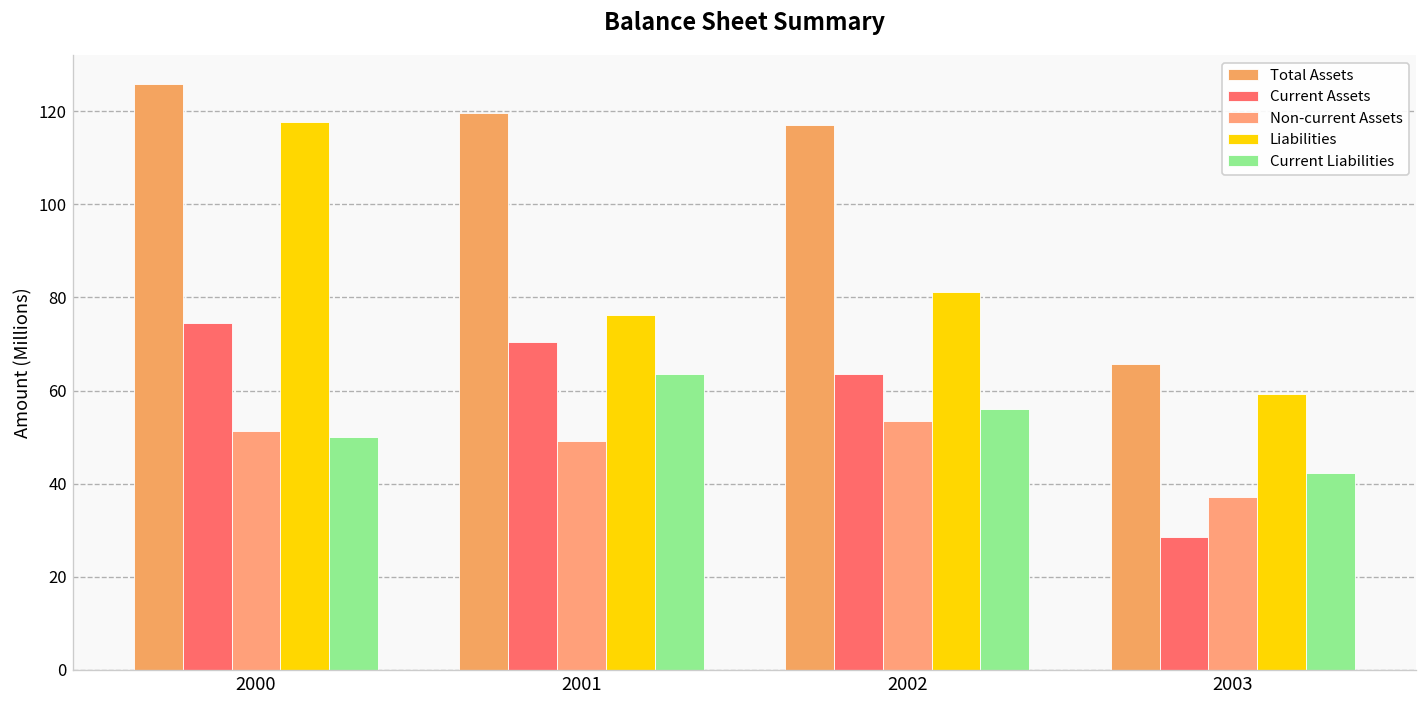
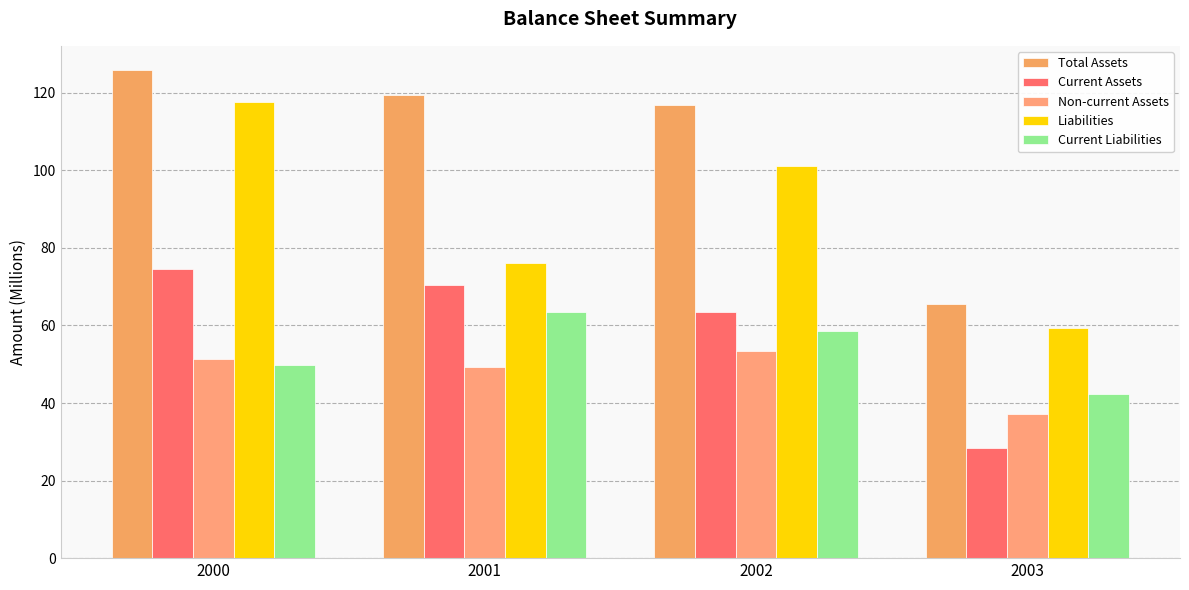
  {
    "Liabilities": {
      "2000": 118,
      "2001": 76,
-     "2002": 81,
+     "2002": 101,
      "2003": 59
    },
    "Current Liabilities": {
      "2000": 50,
      "2001": 64,
-     "2002": 56,
+     "2002": 59,
      "2003": 42
    }
  }
